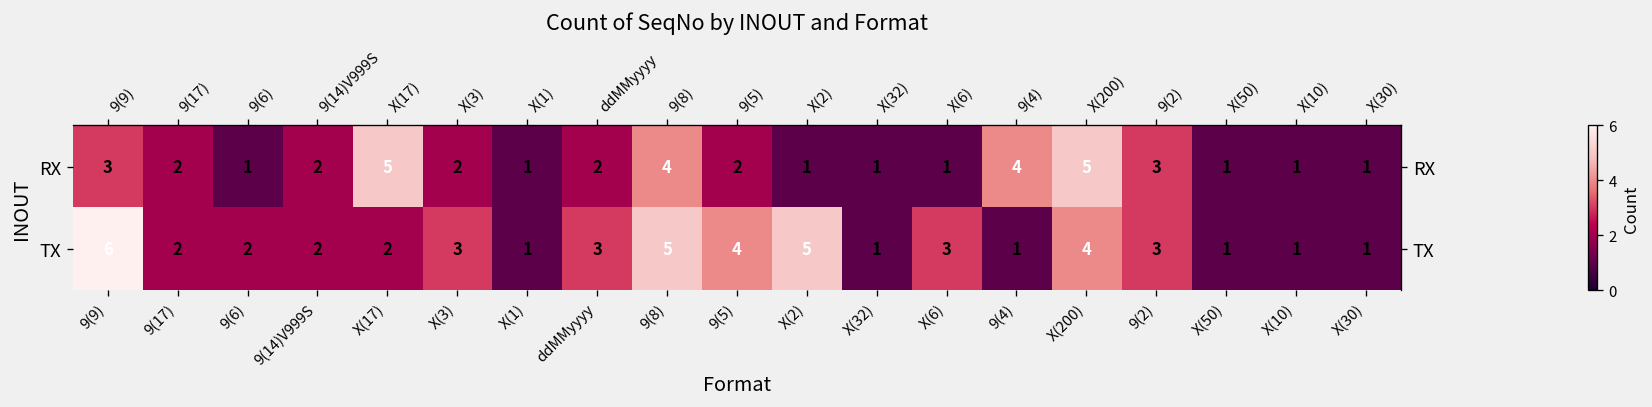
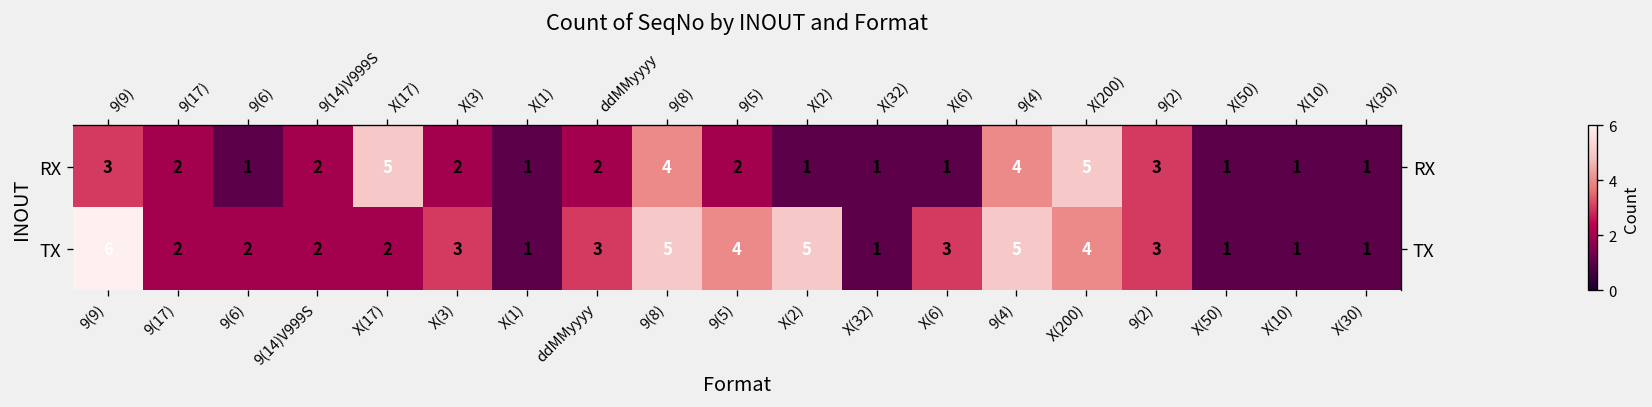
  {
    "RX": {
      "9(9)": 3,
      "9(17)": 2,
      "9(6)": 1,
      "9(14)V999S": 2,
      "X(17)": 5,
      "X(3)": 2,
      "X(1)": 1,
      "ddMMyyyy": 2,
      "9(8)": 4,
      "9(5)": 2,
      "X(2)": 1,
      "X(32)": 1,
      "X(6)": 1,
      "9(4)": 4,
      "X(200)": 5,
      "9(2)": 3,
      "X(50)": 1,
      "X(10)": 1,
      "X(30)": 1
    },
    "TX": {
      "9(17)": 2,
      "9(6)": 2,
      "9(14)V999S": 2,
      "X(17)": 2,
      "X(3)": 3,
      "X(1)": 1,
      "ddMMyyyy": 3,
      "9(8)": 5,
      "9(5)": 4,
      "X(2)": 5,
      "X(32)": 1,
      "X(6)": 3,
-     "9(4)": 1,
+     "9(4)": 5,
      "X(200)": 4,
      "9(2)": 3,
      "X(50)": 1,
      "X(10)": 1,
      "X(30)": 1
    }
  }
